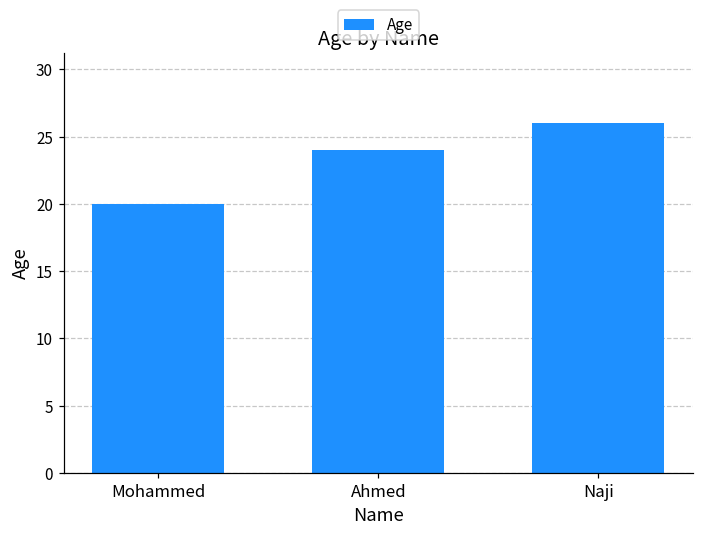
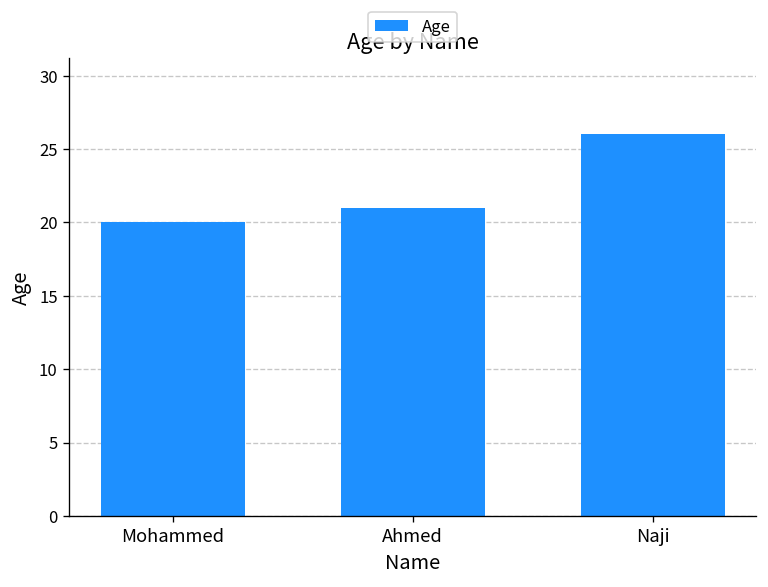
  {
    "Mohammed": 20,
-   "Ahmed": 24,
+   "Ahmed": 21,
    "Naji": 26
  }
